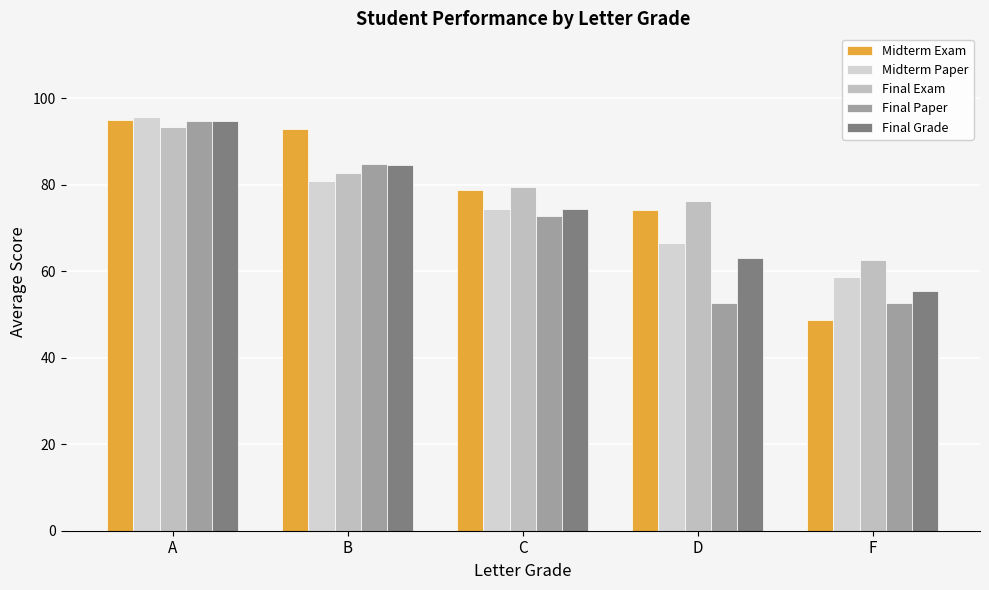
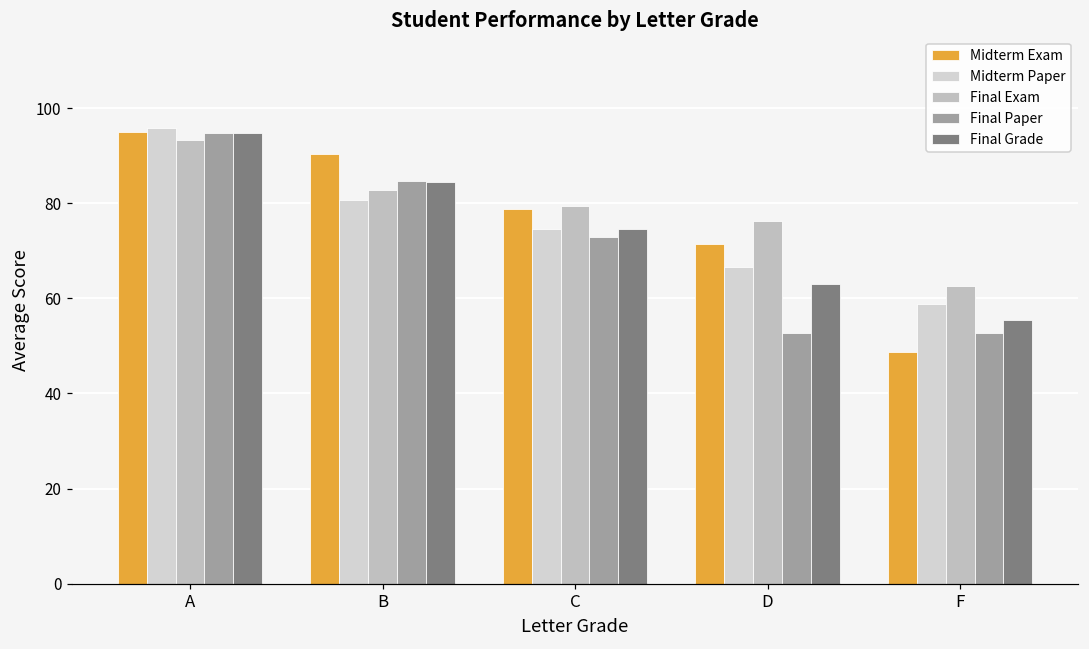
  {
    "Midterm Exam": {
      "A": 95,
-     "B": 93,
+     "B": 90,
      "C": 79,
-     "D": 74,
+     "D": 72,
      "F": 49
    }
  }
